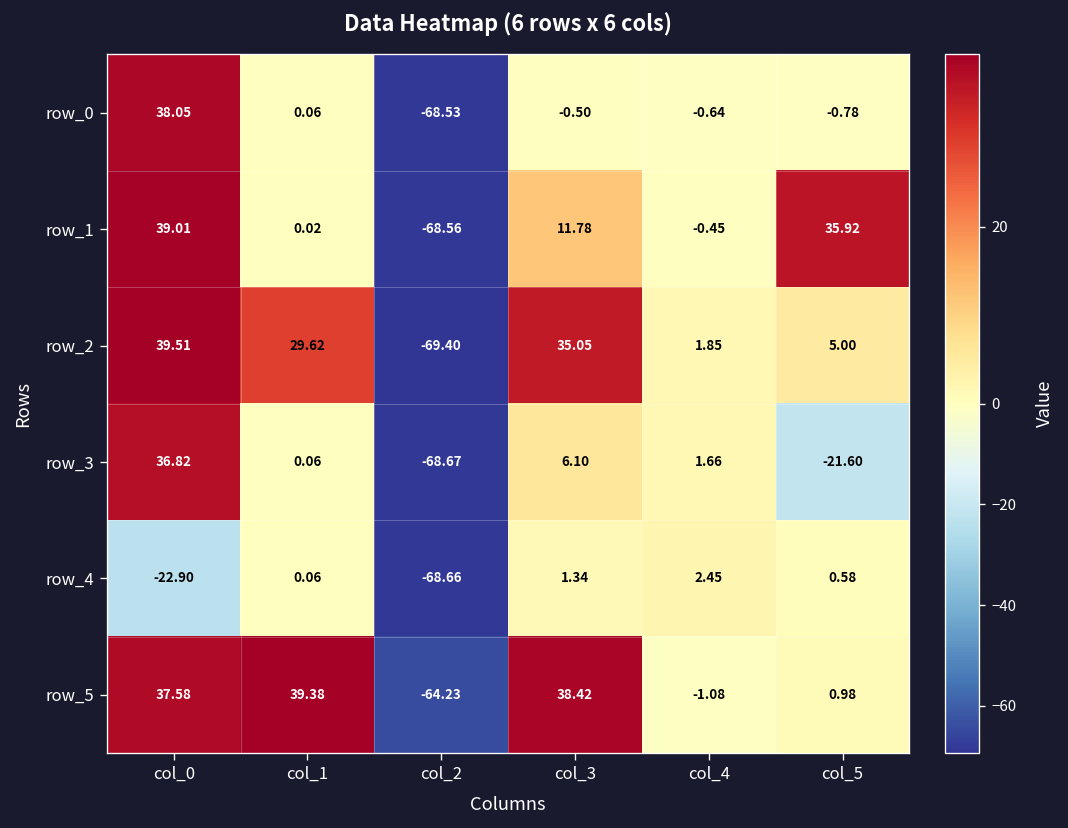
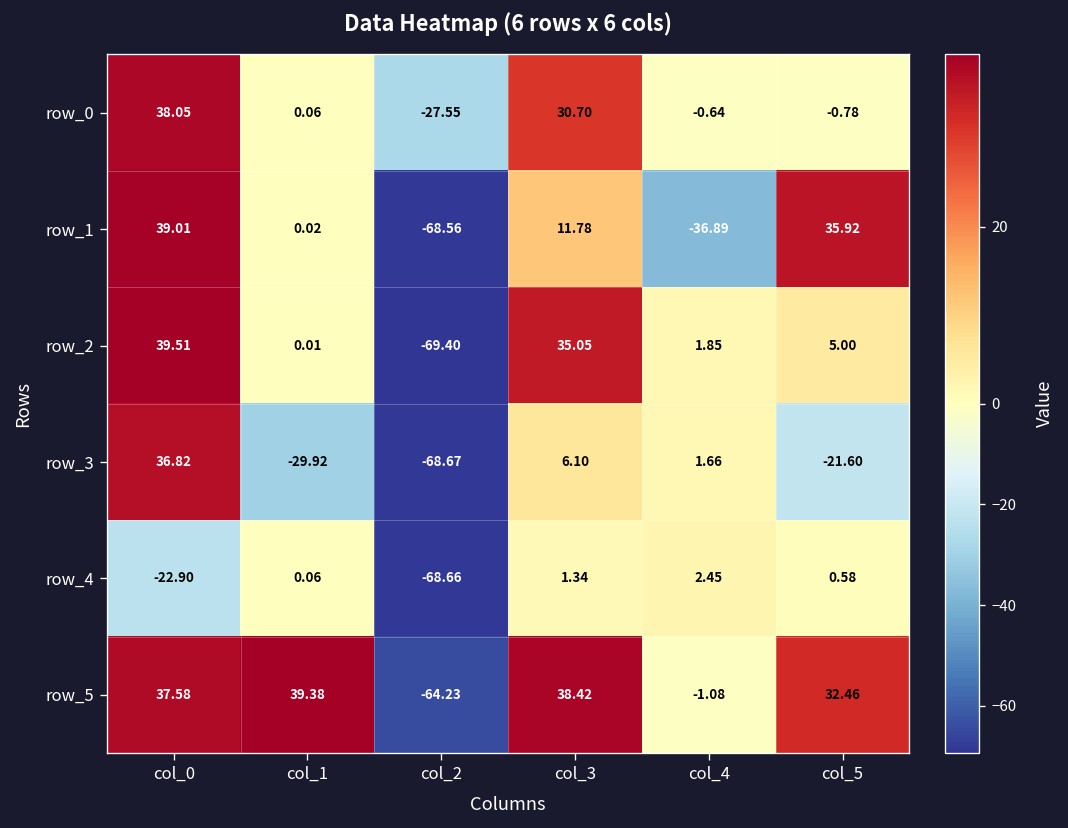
  {
    "row_0": {
      "col_0": 38.05,
      "col_1": 0.06,
-     "col_2": -68.53,
-     "col_3": -0.50,
+     "col_2": -27.55,
+     "col_3": 30.70,
      "col_4": -0.64,
      "col_5": -0.78
    },
    "row_1": {
      "col_0": 39.01,
      "col_1": 0.02,
      "col_2": -68.56,
      "col_3": 11.78,
-     "col_4": -0.45,
+     "col_4": -36.89,
      "col_5": 35.92
    },
    "row_2": {
      "col_0": 39.51,
-     "col_1": 29.62,
+     "col_1": 0.01,
      "col_2": -69.40,
      "col_3": 35.05,
      "col_4": 1.85,
      "col_5": 5.00
    },
    "row_3": {
      "col_0": 36.82,
-     "col_1": 0.06,
+     "col_1": -29.92,
      "col_2": -68.67,
      "col_3": 6.10,
      "col_4": 1.66,
      "col_5": -21.60
    },
    "row_4": {
      "col_0": -22.90,
      "col_1": 0.06,
      "col_2": -68.66,
      "col_3": 1.34,
      "col_4": 2.45,
      "col_5": 0.58
    },
    "row_5": {
      "col_0": 37.58,
      "col_1": 39.38,
      "col_2": -64.23,
      "col_3": 38.42,
      "col_4": -1.08,
-     "col_5": 0.98
+     "col_5": 32.46
    }
  }
